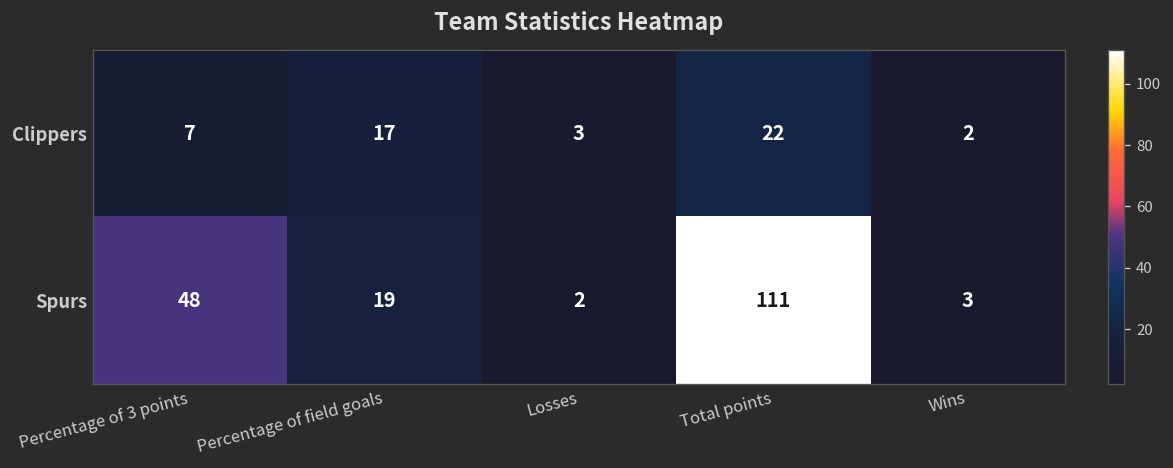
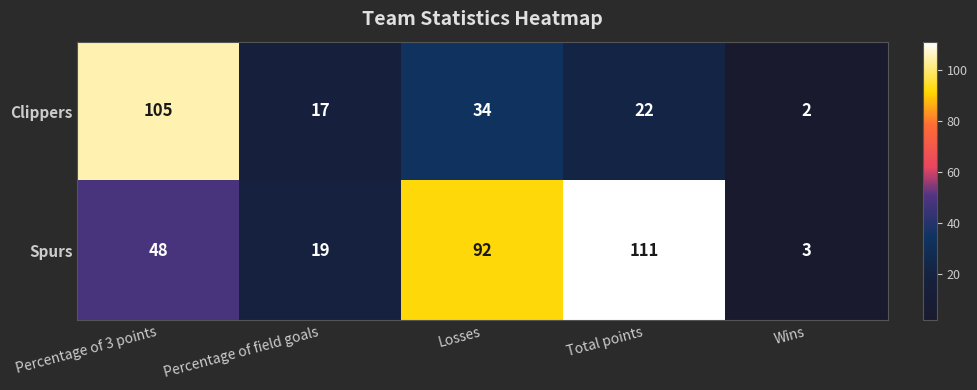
  {
    "Clippers": {
-     "Percentage of 3 points": 7,
+     "Percentage of 3 points": 105,
      "Percentage of field goals": 17,
-     "Losses": 3,
+     "Losses": 34,
      "Total points": 22,
      "Wins": 2
    },
    "Spurs": {
      "Percentage of 3 points": 48,
      "Percentage of field goals": 19,
-     "Losses": 2,
+     "Losses": 92,
      "Total points": 111,
      "Wins": 3
    }
  }
